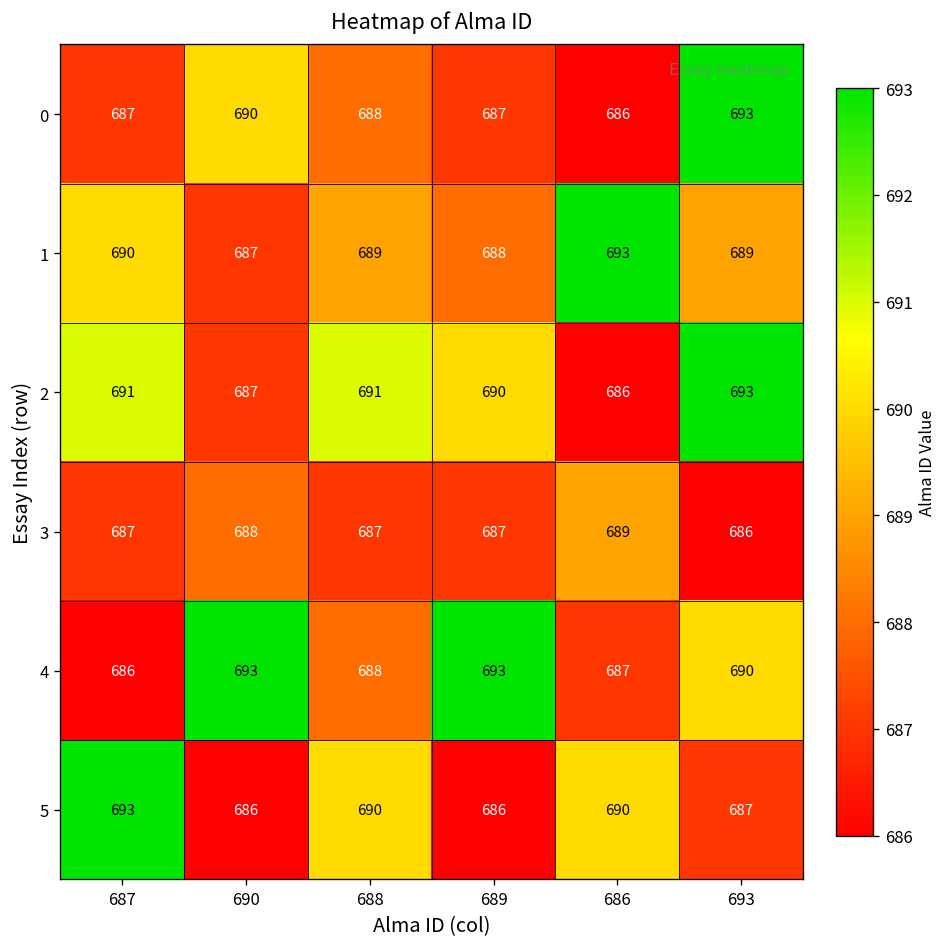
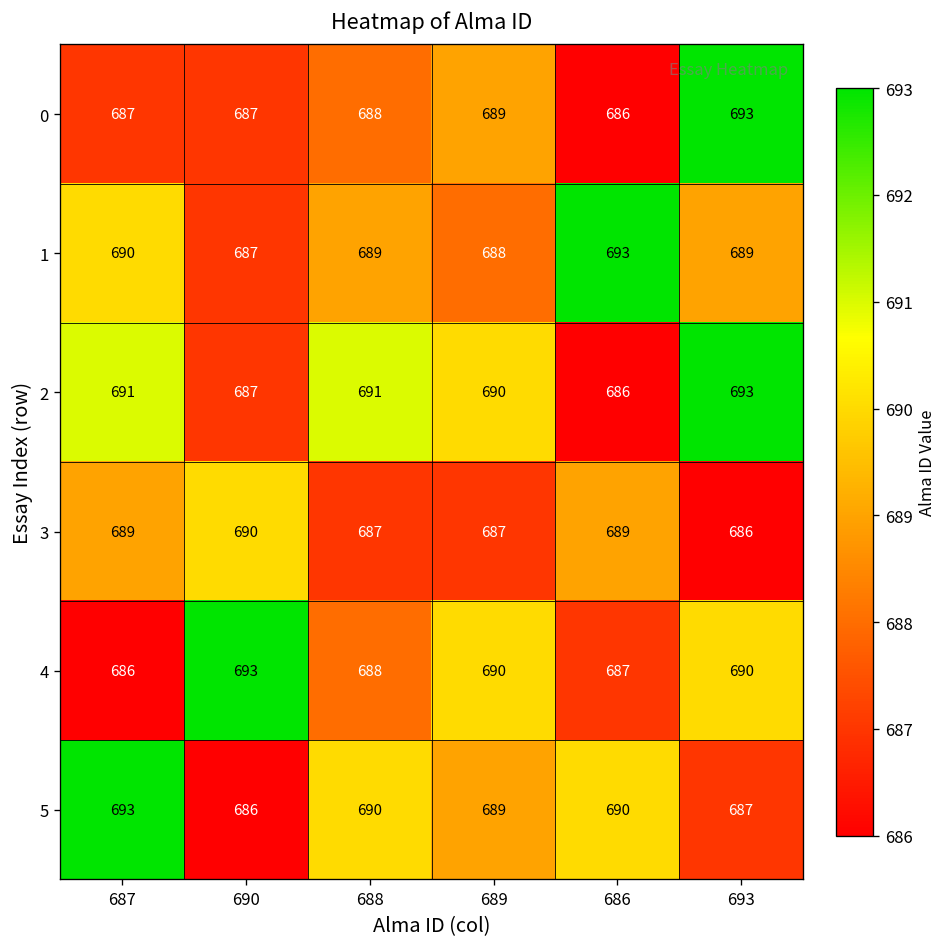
  {
    "0": {
      "687": 687,
-     "690": 690,
+     "690": 687,
      "688": 688,
-     "689": 687,
+     "689": 689,
      "686": 686
    },
    "1": {
      "687": 690,
      "690": 687,
      "688": 689,
      "689": 688,
      "686": 693,
      "693": 689
    },
    "2": {
      "687": 691,
      "690": 687,
      "688": 691,
      "689": 690,
      "686": 686,
      "693": 693
    },
    "3": {
-     "687": 687,
-     "690": 688,
+     "687": 689,
+     "690": 690,
      "688": 687,
      "689": 687,
      "686": 689,
      "693": 686
    },
    "4": {
      "687": 686,
      "690": 693,
      "688": 688,
-     "689": 693,
+     "689": 690,
      "686": 687,
      "693": 690
    },
    "5": {
      "687": 693,
      "690": 686,
      "688": 690,
-     "689": 686,
+     "689": 689,
      "686": 690,
      "693": 687
    }
  }
